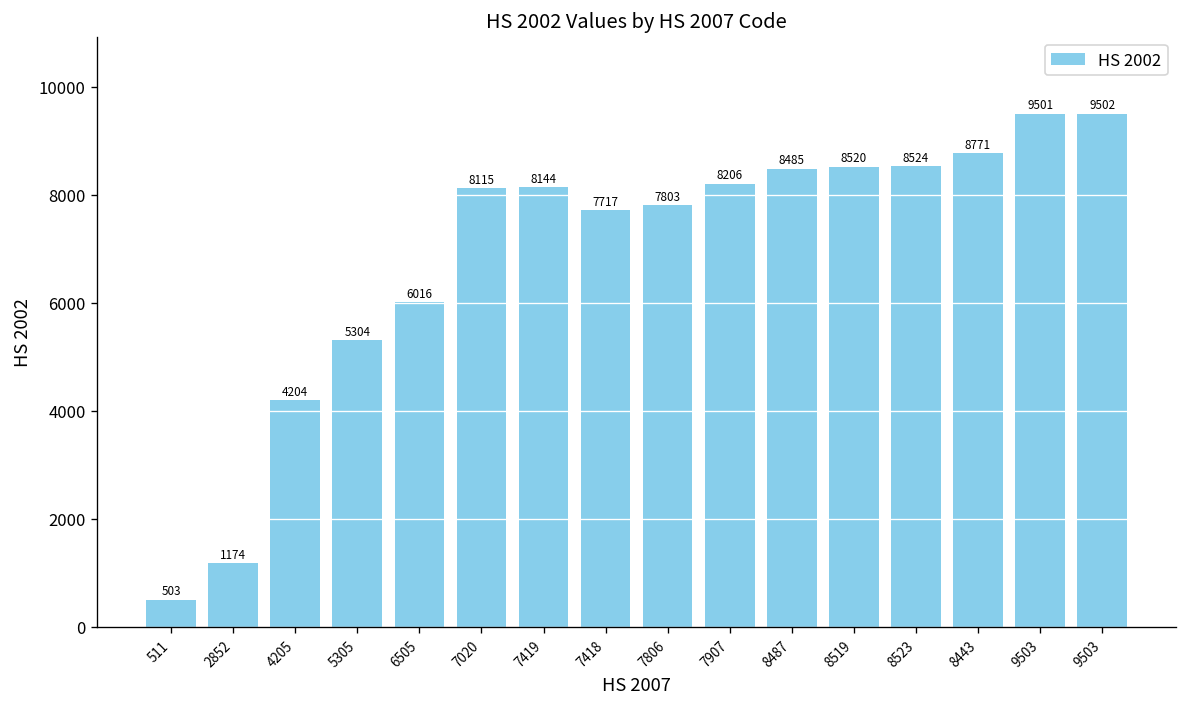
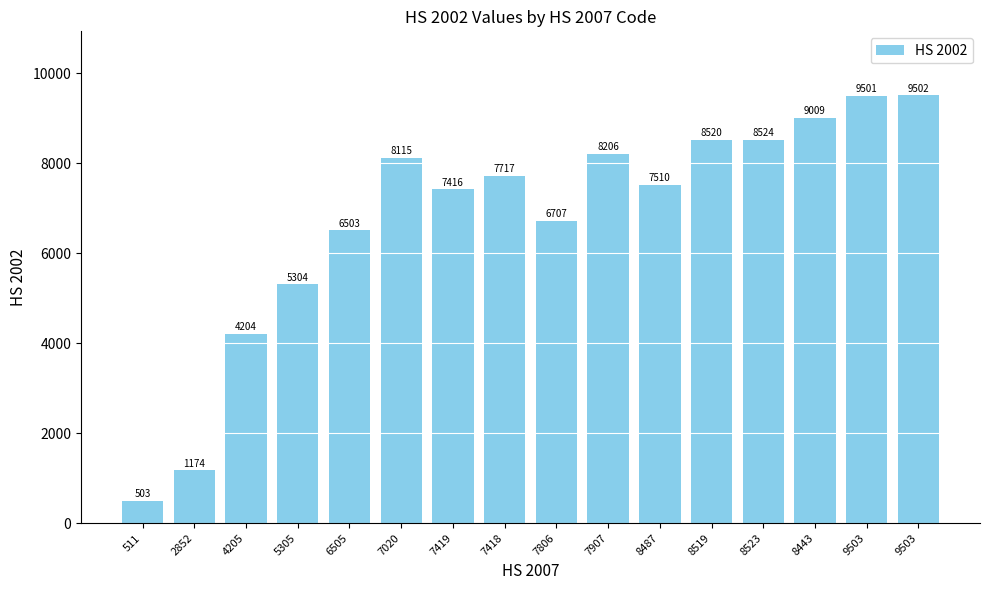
  {
    "511": 503,
    "2852": 1174,
    "4205": 4204,
    "5305": 5304,
-   "6505": 6016,
+   "6505": 6503,
    "7020": 8115,
-   "7419": 8144,
+   "7419": 7416,
    "7418": 7717,
-   "7806": 7803,
+   "7806": 6707,
    "7907": 8206,
-   "8487": 8485,
+   "8487": 7510,
    "8519": 8520,
    "8523": 8524,
-   "8443": 8771
+   "8443": 9009
  }
